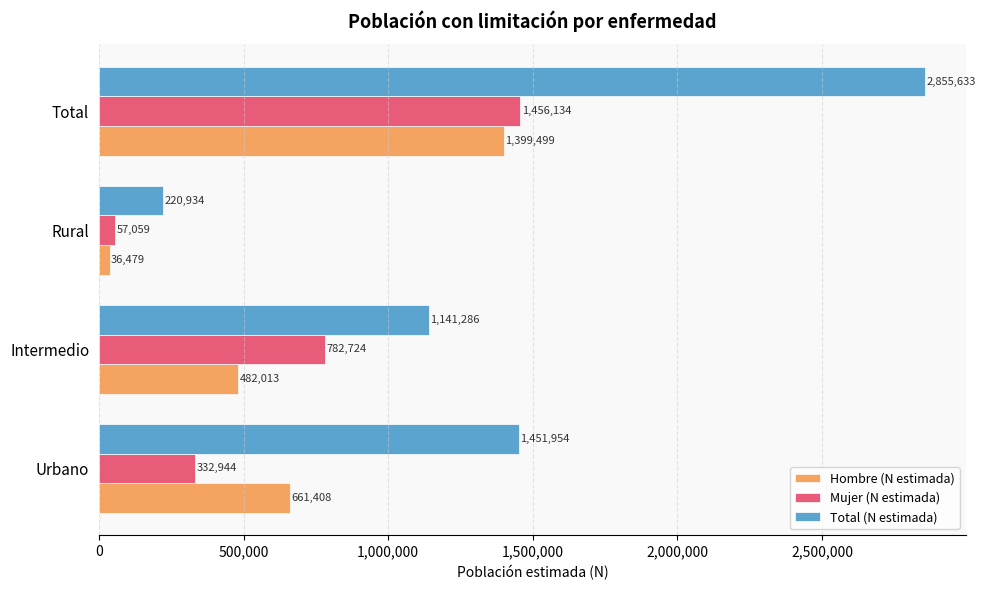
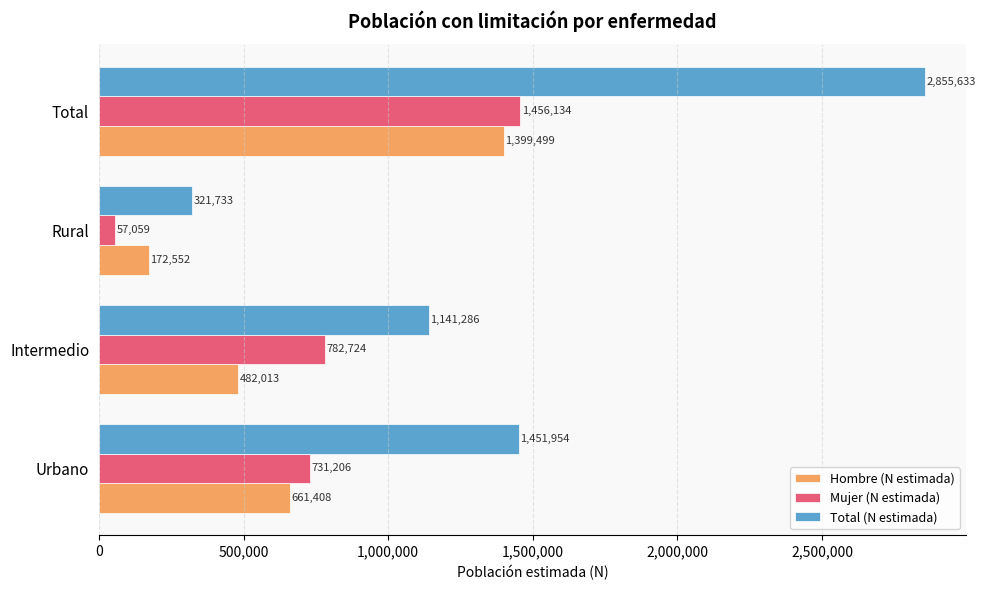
  {
    "Hombre (N estimada)": {
      "Total": "1,399,499",
-     "Rural": "36,479",
+     "Rural": "172,552",
      "Intermedio": "482,013",
      "Urbano": "661,408"
    },
    "Mujer (N estimada)": {
      "Total": "1,456,134",
      "Rural": "57,059",
      "Intermedio": "782,724",
-     "Urbano": "332,944"
+     "Urbano": "731,206"
    },
    "Total (N estimada)": {
      "Total": "2,855,633",
-     "Rural": "220,934",
+     "Rural": "321,733",
      "Intermedio": "1,141,286",
      "Urbano": "1,451,954"
    }
  }
